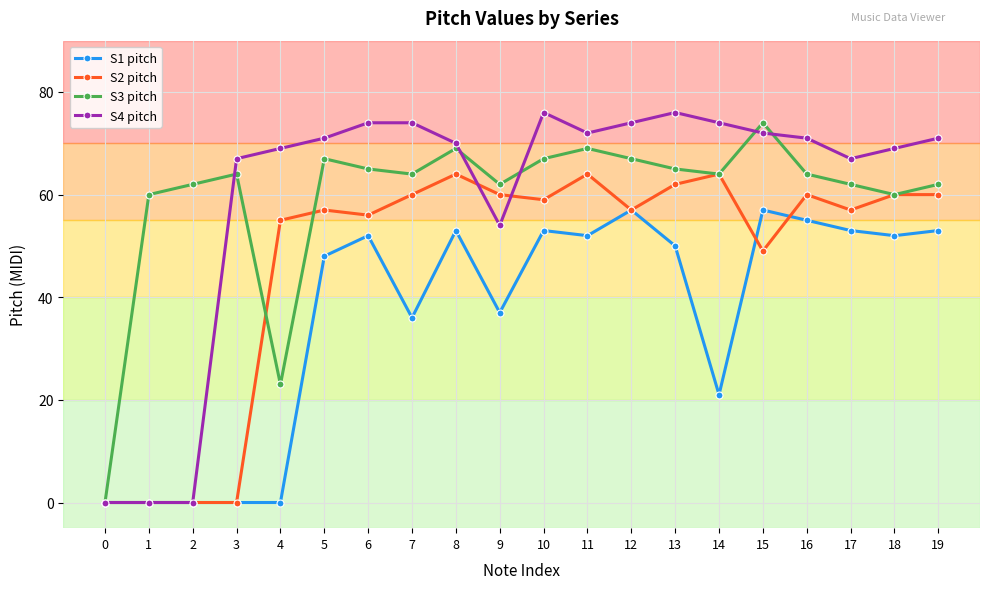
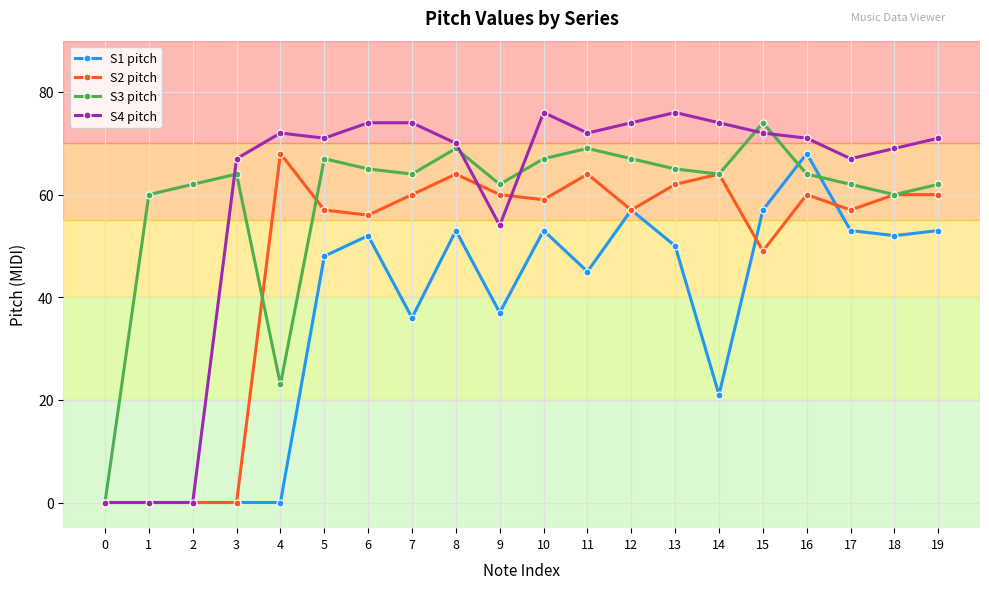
  {
    "S1 pitch": {
      "4": 0,
      "5": 48,
      "6": 52,
      "7": 36,
      "8": 53,
      "9": 37,
      "10": 53,
-     "11": 52,
+     "11": 45,
      "13": 50,
      "14": 21,
      "15": 57,
-     "16": 55,
+     "16": 68,
      "17": 53,
      "18": 52,
      "19": 53
    },
    "S2 pitch": {
-     "4": 55,
+     "4": 68,
      "5": 57,
      "6": 56,
      "7": 60,
      "8": 64,
      "9": 60,
      "10": 59,
      "11": 64,
      "13": 62,
      "15": 49,
      "16": 60,
      "17": 57,
      "19": 60
    },
    "S3 pitch": {
      "1": 60,
      "2": 62,
      "3": 64,
      "4": 23,
      "5": 67,
      "6": 65,
      "7": 64,
      "8": 69,
      "9": 62,
      "10": 67,
      "11": 69,
      "12": 67,
      "13": 65,
      "15": 74,
      "16": 64,
      "17": 62,
      "19": 62
    },
    "S4 pitch": {
      "3": 67,
-     "4": 69,
+     "4": 72,
      "5": 71,
      "6": 74,
      "7": 74,
      "8": 70,
      "9": 54,
      "10": 76,
      "11": 72,
      "12": 74,
      "13": 76,
      "14": 74,
      "15": 72,
      "16": 71,
      "17": 67,
      "18": 69,
      "19": 71
    }
  }
